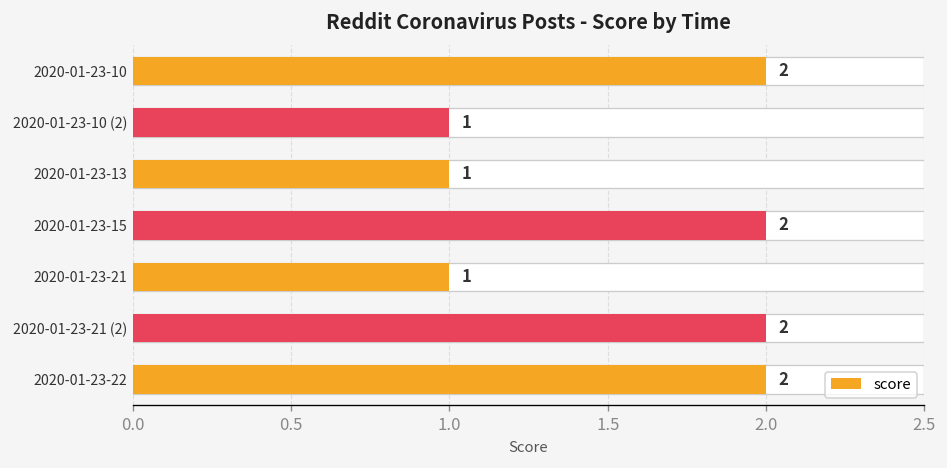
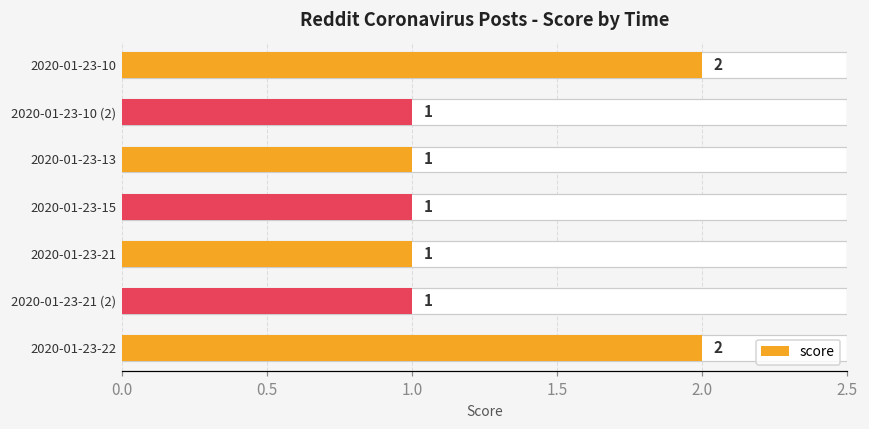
  {
    "score": {
-     "2020-01-23-15": 2,
-     "2020-01-23-21 (2)": 2
+     "2020-01-23-15": 1,
+     "2020-01-23-21 (2)": 1
    }
  }
